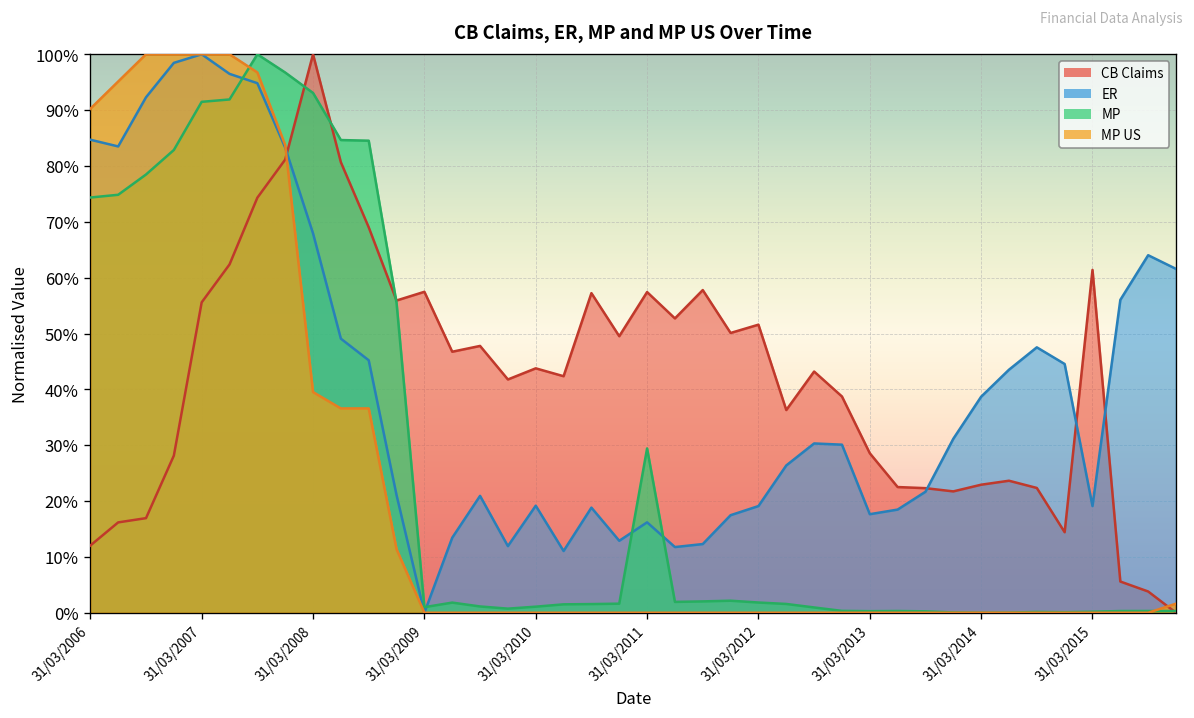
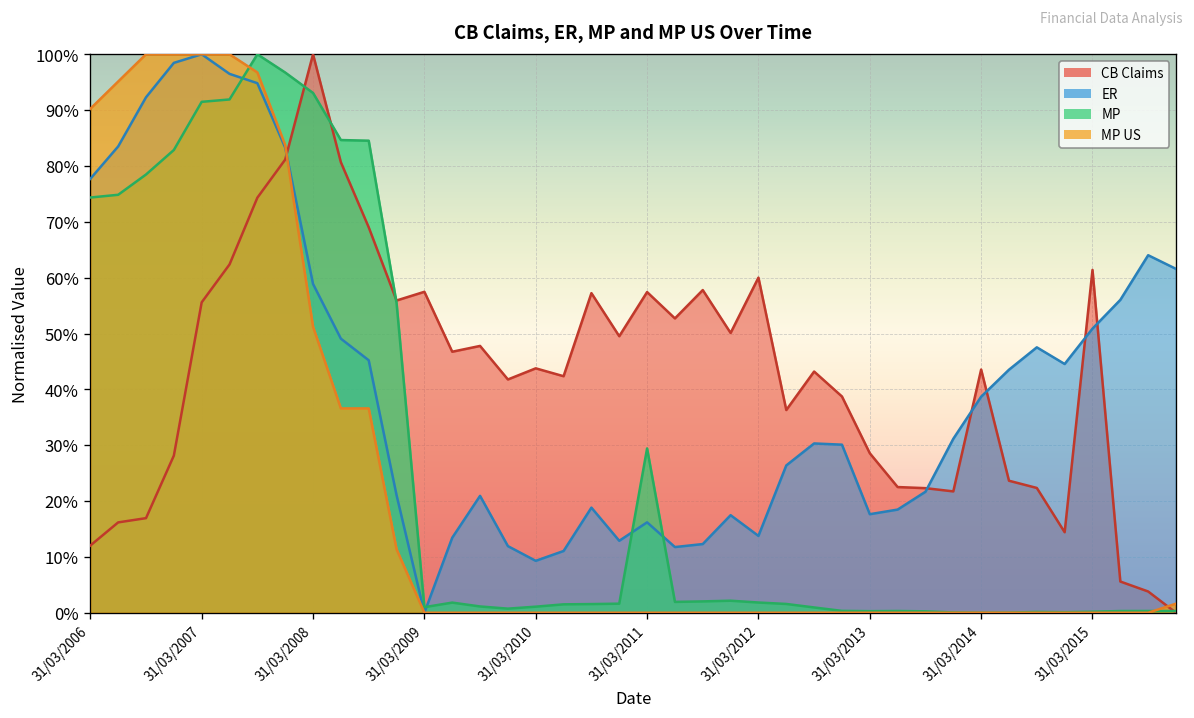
  {
    "CB Claims": {
      "31/03/2006": "12%",
      "31/03/2007": "56%",
      "31/03/2008": "100%",
      "31/03/2009": "57%",
      "31/03/2010": "44%",
      "31/03/2011": "57%",
-     "31/03/2012": "52%",
+     "31/03/2012": "60%",
      "31/03/2013": "29%",
-     "31/03/2014": "23%",
+     "31/03/2014": "44%",
      "31/03/2015": "61%"
    },
    "ER": {
-     "31/03/2006": "85%",
-     "31/03/2008": "68%",
-     "31/03/2010": "19%",
+     "31/03/2006": "78%",
+     "31/03/2008": "59%",
+     "31/03/2010": "9%",
      "31/03/2011": "16%",
-     "31/03/2012": "19%",
+     "31/03/2012": "14%",
      "31/03/2013": "18%",
      "31/03/2014": "39%",
-     "31/03/2015": "19%"
+     "31/03/2015": "51%"
    },
    "MP": {
      "31/03/2006": "74%",
      "31/03/2007": "91%",
      "31/03/2008": "93%",
      "31/03/2009": "1%",
      "31/03/2010": "1%",
      "31/03/2011": "29%",
      "31/03/2012": "2%"
    },
    "MP US": {
      "31/03/2006": "90%",
-     "31/03/2008": "40%",
+     "31/03/2008": "51%",
      "31/03/2010": "0%",
      "31/03/2011": "0%",
      "31/03/2012": "0%"
    }
  }
